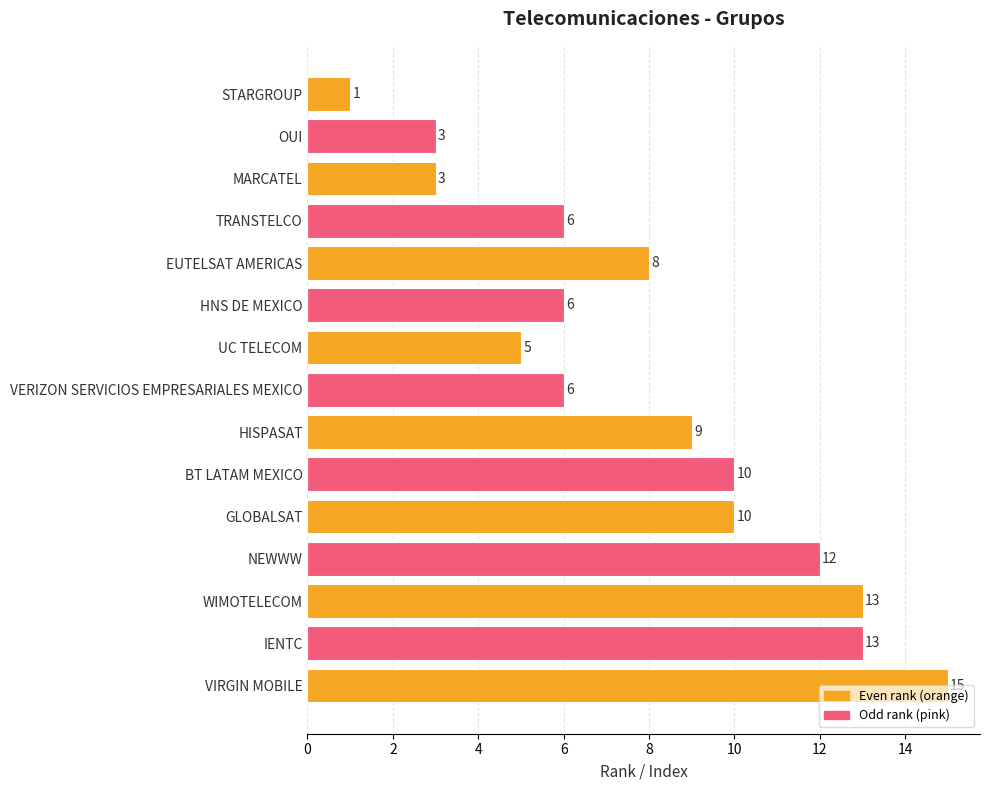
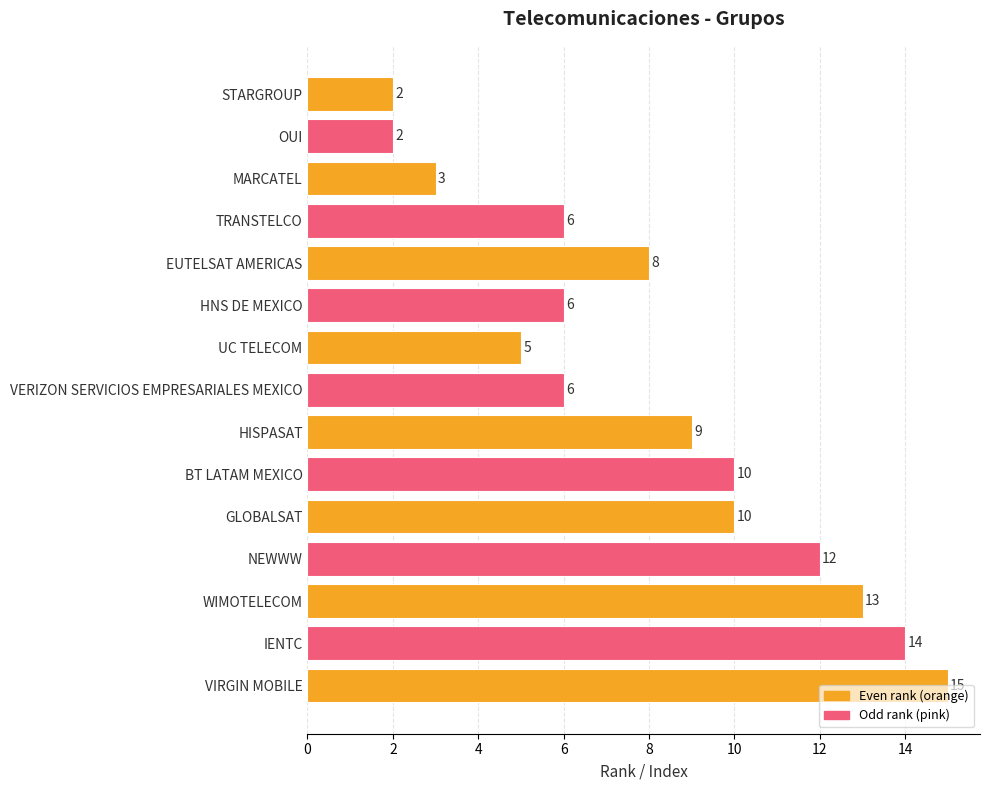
  {
-   "STARGROUP": 1,
-   "OUI": 3,
+   "STARGROUP": 2,
+   "OUI": 2,
    "MARCATEL": 3,
    "TRANSTELCO": 6,
    "EUTELSAT AMERICAS": 8,
    "HNS DE MEXICO": 6,
    "UC TELECOM": 5,
    "VERIZON SERVICIOS EMPRESARIALES MEXICO": 6,
    "HISPASAT": 9,
    "BT LATAM MEXICO": 10,
    "GLOBALSAT": 10,
    "NEWWW": 12,
    "WIMOTELECOM": 13,
-   "IENTC": 13
+   "IENTC": 14
  }
